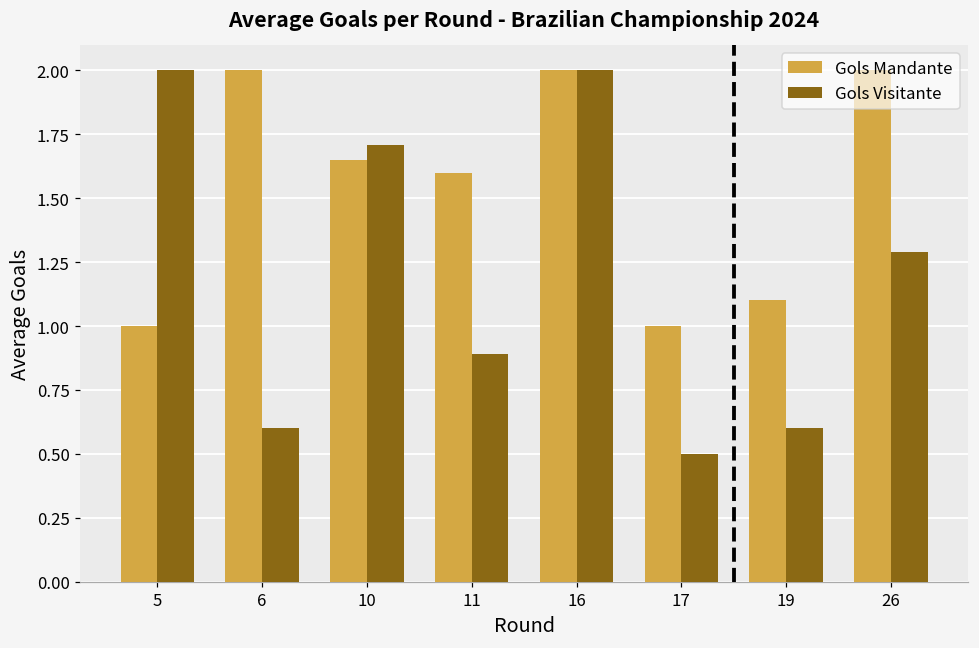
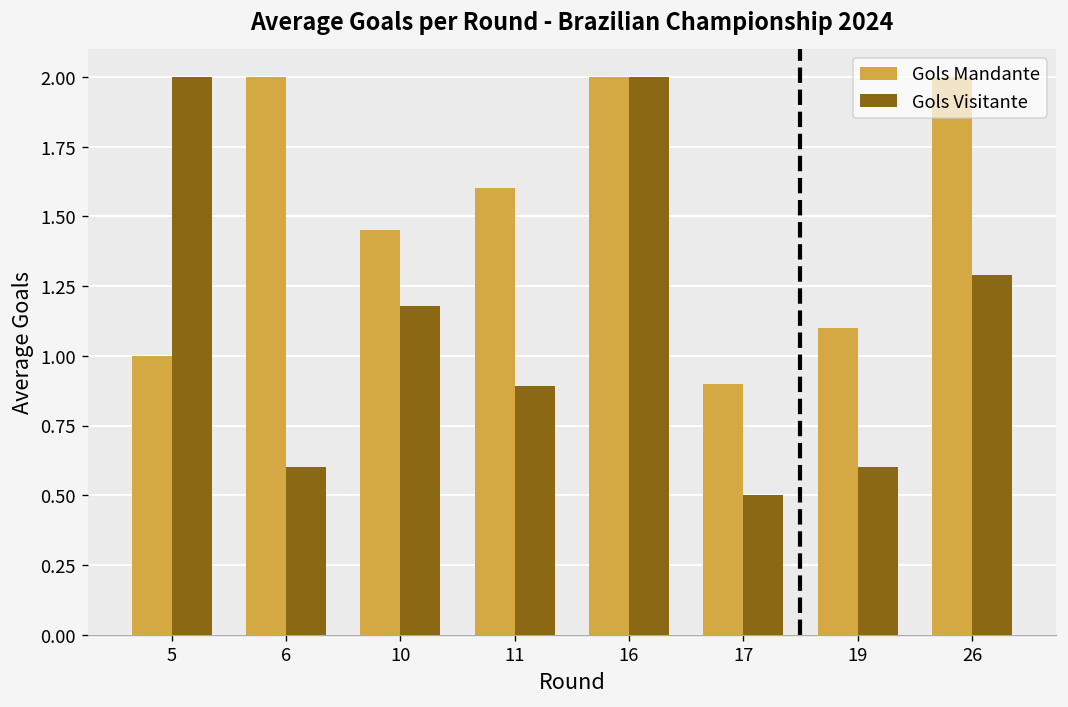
  {
    "Gols Mandante": {
      "5": 1.00,
      "6": 2.00,
-     "10": 1.65,
+     "10": 1.45,
      "11": 1.60,
      "16": 2.00,
-     "17": 1.0,
+     "17": 0.9,
      "19": 1.10
    },
    "Gols Visitante": {
      "5": 2.00,
      "6": 0.60,
-     "10": 1.71,
+     "10": 1.18,
      "11": 0.89,
      "16": 2.00,
      "17": 0.50,
      "19": 0.60,
      "26": 1.29
    }
  }
